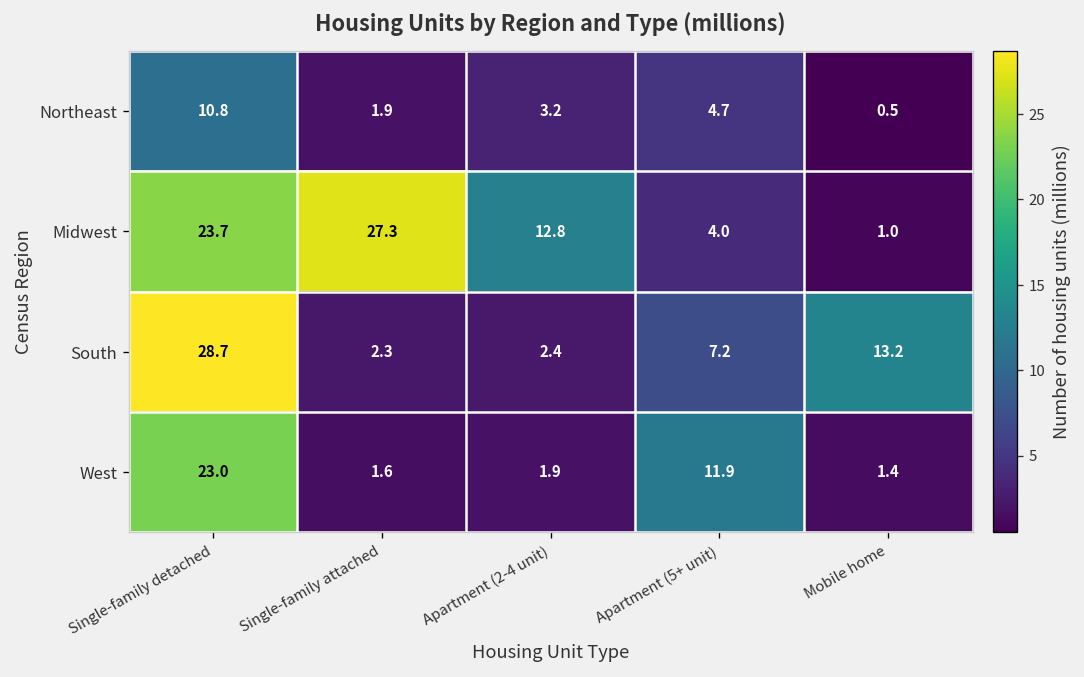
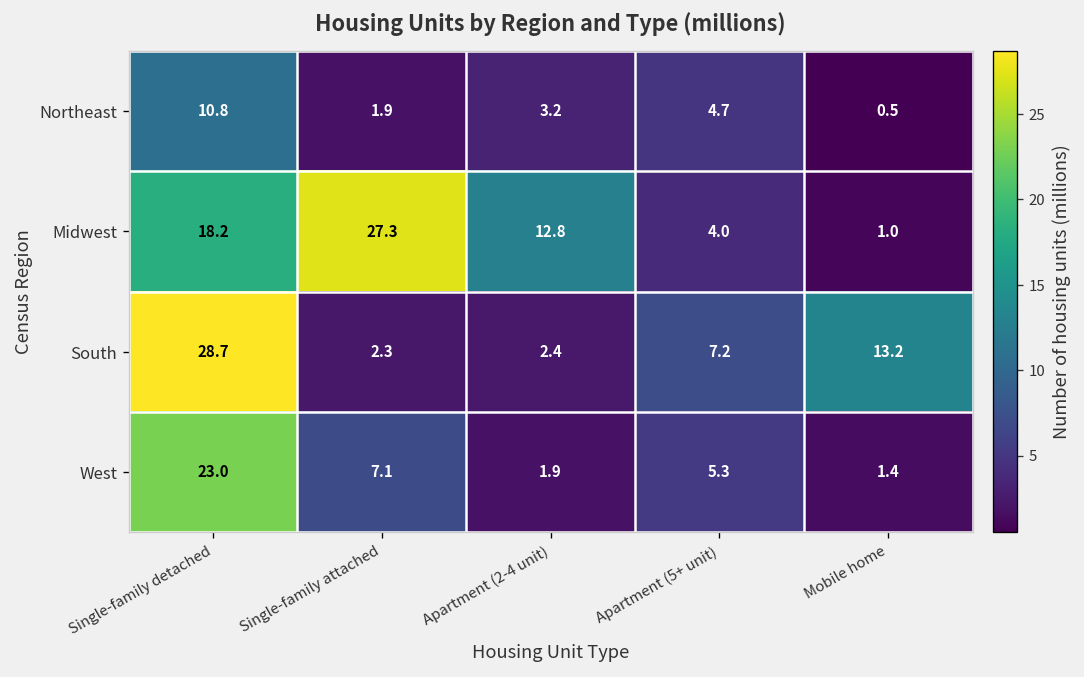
  {
    "Northeast": {
      "Single-family detached": 10.8,
      "Single-family attached": 1.9,
      "Apartment (2-4 unit)": 3.2,
      "Apartment (5+ unit)": 4.7,
      "Mobile home": 0.5
    },
    "Midwest": {
-     "Single-family detached": 23.7,
+     "Single-family detached": 18.2,
      "Single-family attached": 27.3,
      "Apartment (2-4 unit)": 12.8,
      "Apartment (5+ unit)": 4.0,
      "Mobile home": 1.0
    },
    "South": {
      "Single-family detached": 28.7,
      "Single-family attached": 2.3,
      "Apartment (2-4 unit)": 2.4,
      "Apartment (5+ unit)": 7.2,
      "Mobile home": 13.2
    },
    "West": {
      "Single-family detached": 23.0,
-     "Single-family attached": 1.6,
+     "Single-family attached": 7.1,
      "Apartment (2-4 unit)": 1.9,
-     "Apartment (5+ unit)": 11.9,
+     "Apartment (5+ unit)": 5.3,
      "Mobile home": 1.4
    }
  }
